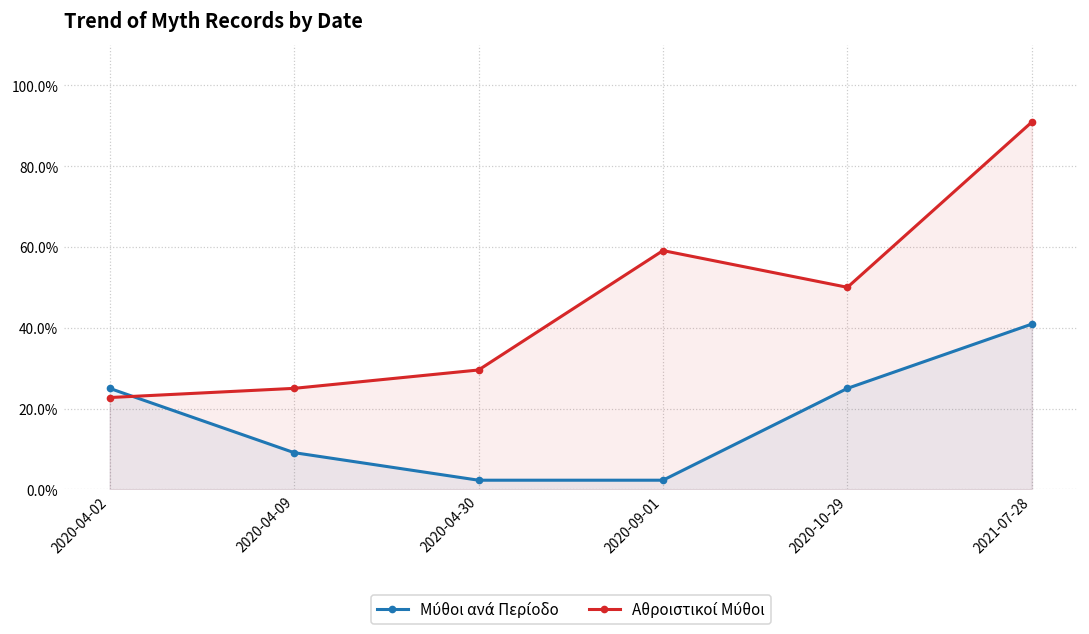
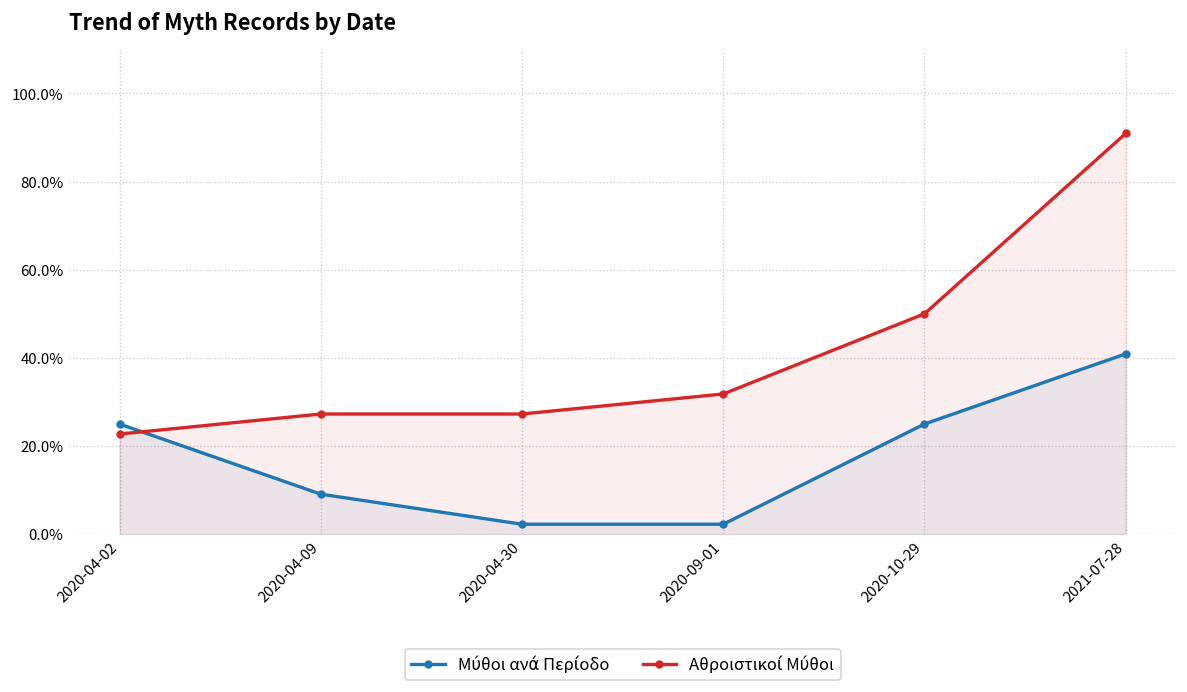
  {
    "Μύθοι ανά Περίοδο": {
      "2020-04-02": "25%",
      "2020-04-09": "9%",
      "2020-04-30": "2%",
      "2020-09-01": "2%",
      "2020-10-29": "25%",
      "2021-07-28": "41%"
    },
    "Αθροιστικοί Μύθοι": {
      "2020-04-02": "23%",
-     "2020-04-09": "25%",
-     "2020-04-30": "30%",
-     "2020-09-01": "59%",
+     "2020-04-09": "27%",
+     "2020-04-30": "27%",
+     "2020-09-01": "32%",
      "2020-10-29": "50%",
      "2021-07-28": "91%"
    }
  }
